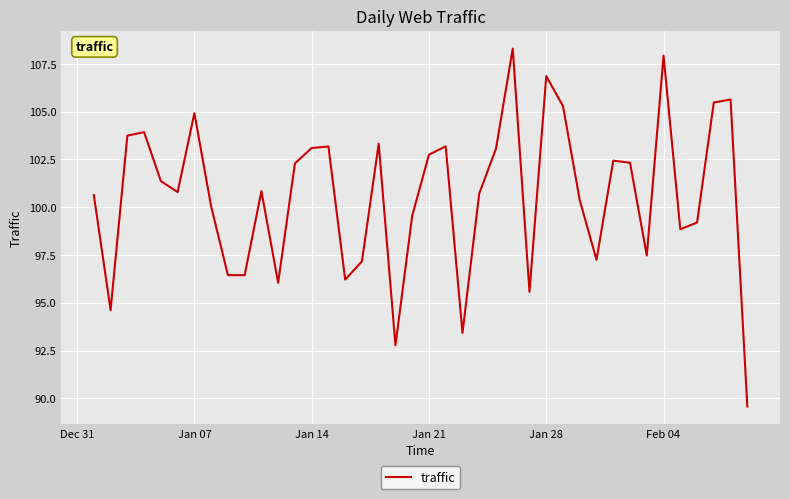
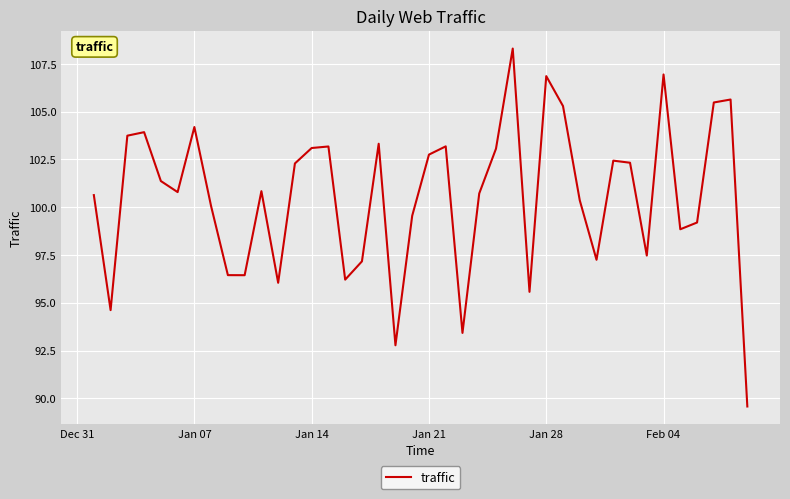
  {
-   "Jan 07": 104.9,
+   "Jan 07": 104.2,
    "Jan 14": 103.1,
    "Jan 21": 102.8,
    "Jan 28": 106.9,
-   "Feb 04": 107.9
+   "Feb 04": 106.9
  }
